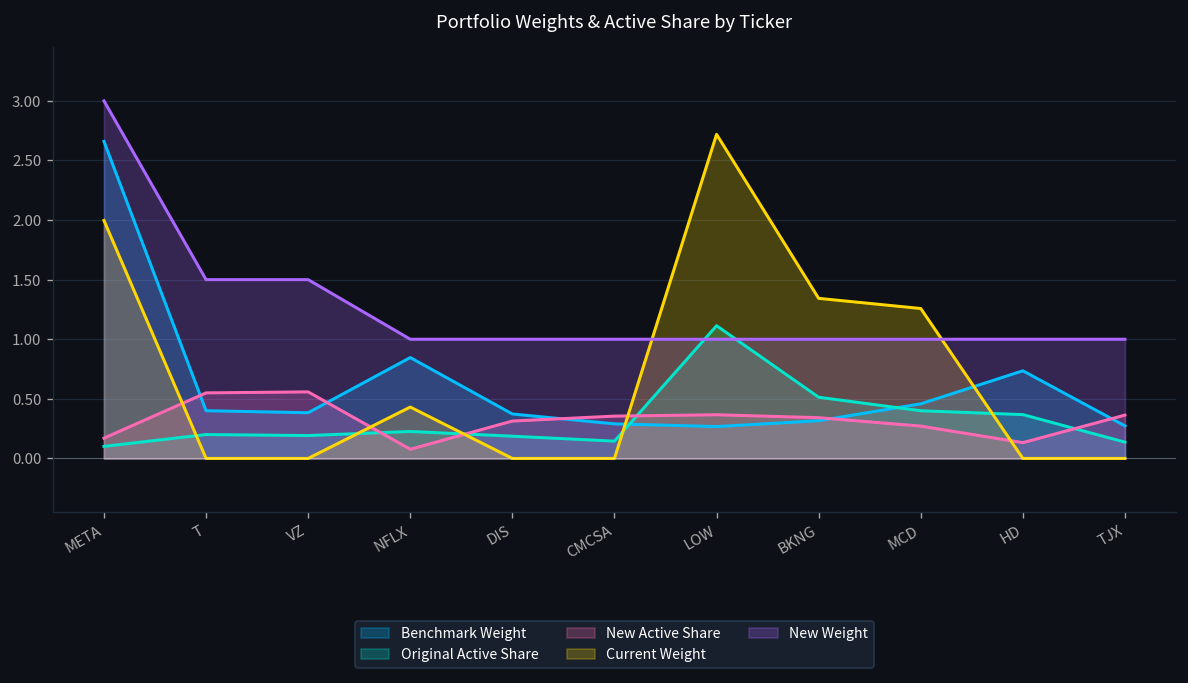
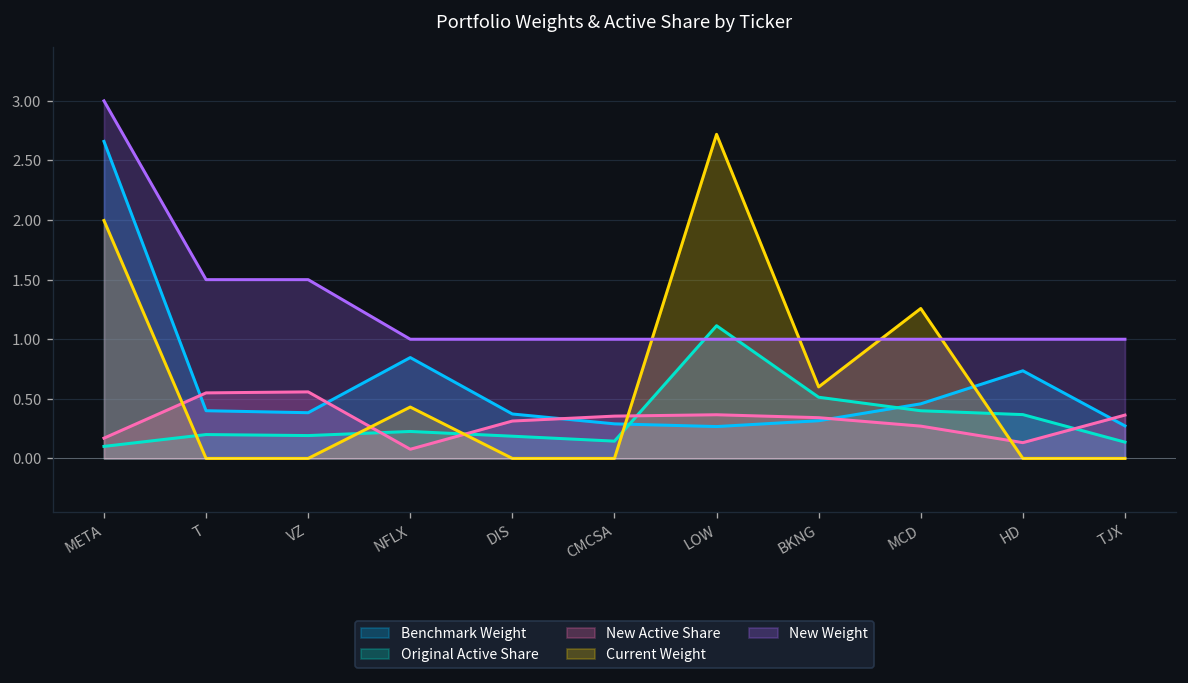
  {
    "Current Weight": {
      "META": 2.0,
      "T": 0.0,
      "VZ": 0.0,
      "NFLX": 0.4,
      "DIS": 0.0,
      "CMCSA": 0.0,
      "LOW": 2.7,
-     "BKNG": 1.3,
+     "BKNG": 0.6,
      "MCD": 1.3,
      "HD": 0.0,
      "TJX": 0.0
    }
  }
